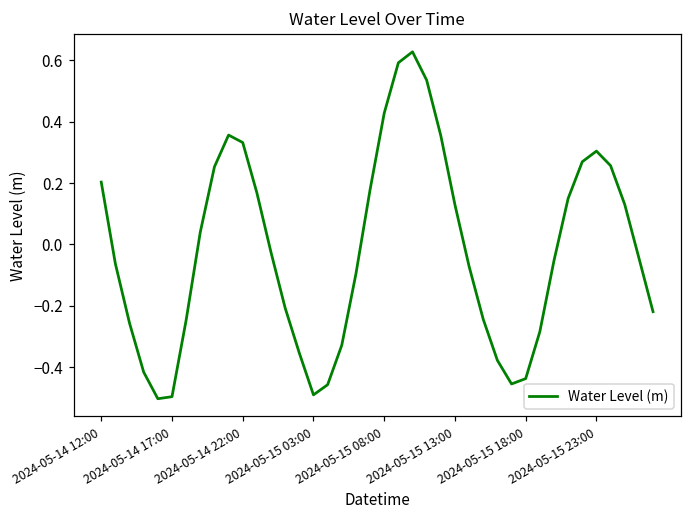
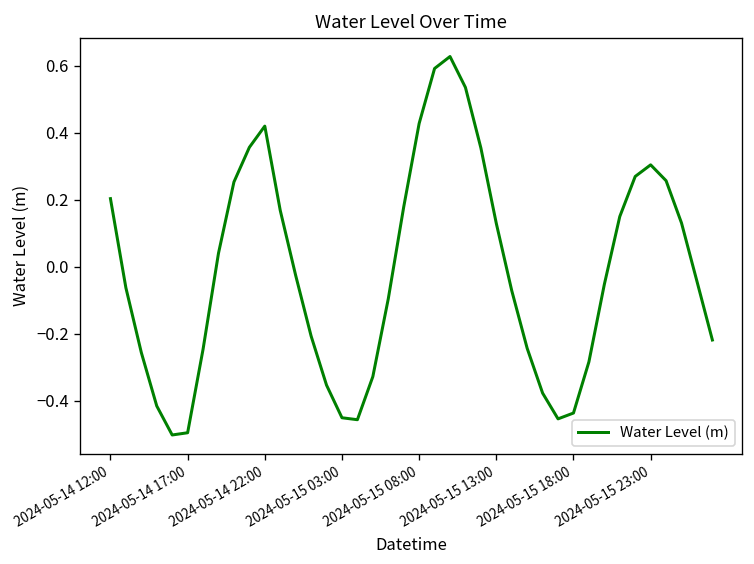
  {
    "2024-05-14 12:00": 0.20,
    "2024-05-14 17:00": -0.50,
-   "2024-05-14 22:00": 0.33,
-   "2024-05-15 03:00": -0.49,
+   "2024-05-14 22:00": 0.42,
+   "2024-05-15 03:00": -0.45,
    "2024-05-15 08:00": 0.43,
    "2024-05-15 13:00": 0.13,
    "2024-05-15 18:00": -0.44,
    "2024-05-15 23:00": 0.30
  }
